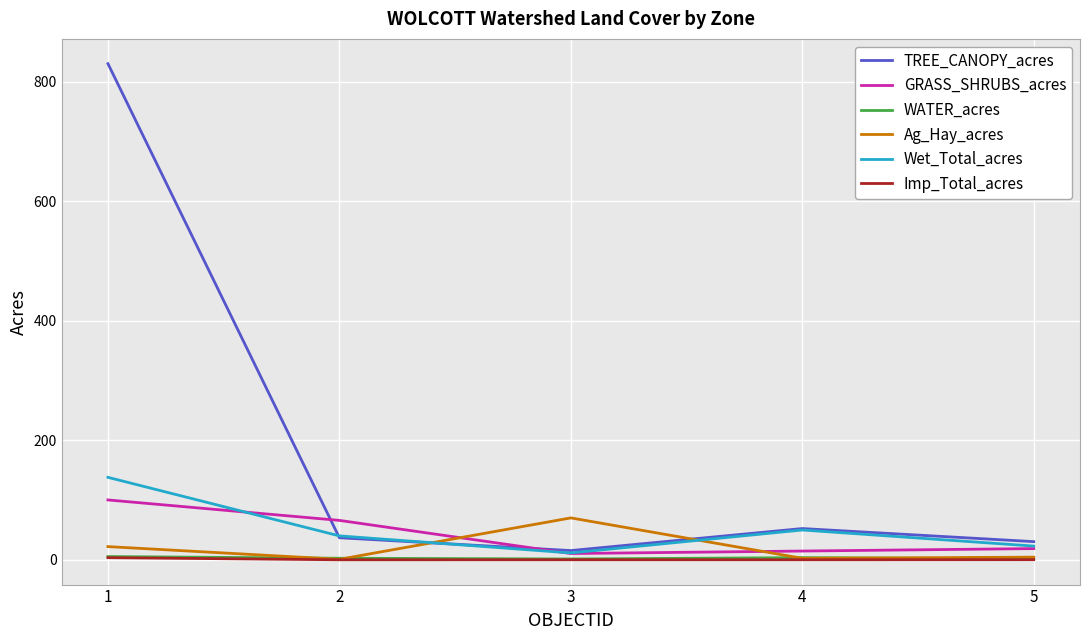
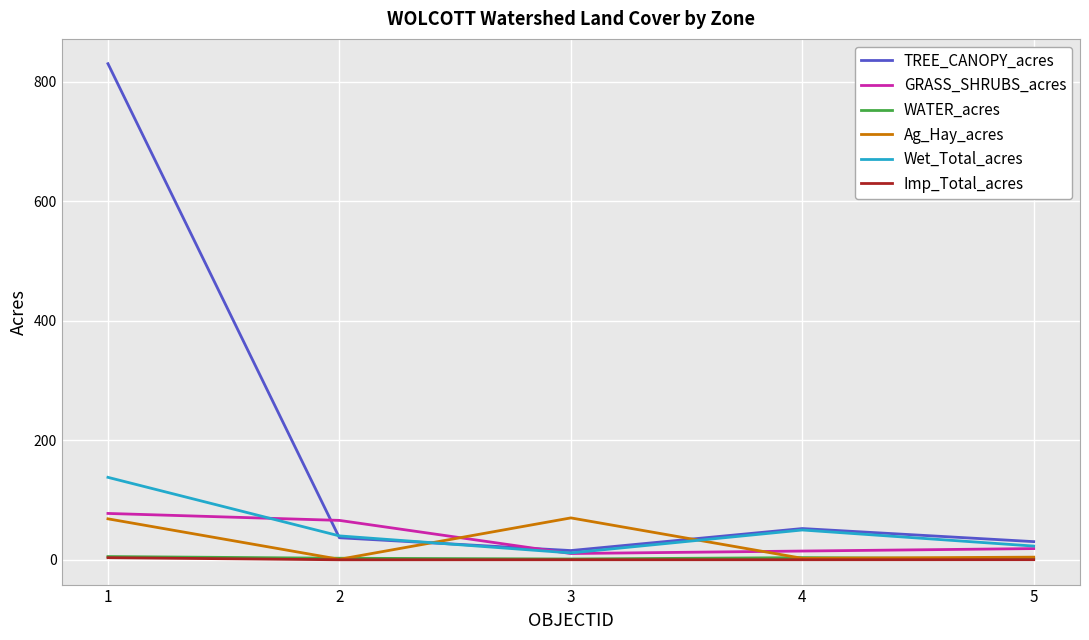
  {
    "TREE_CANOPY_acres": {
      "1": 830,
      "5": 30
    },
    "GRASS_SHRUBS_acres": {
-     "1": 100,
+     "1": 80,
      "2": 70,
      "4": 10
    },
    "Ag_Hay_acres": {
-     "1": 20,
+     "1": 70,
      "3": 70
    },
    "Wet_Total_acres": {
      "1": 140
    }
  }
